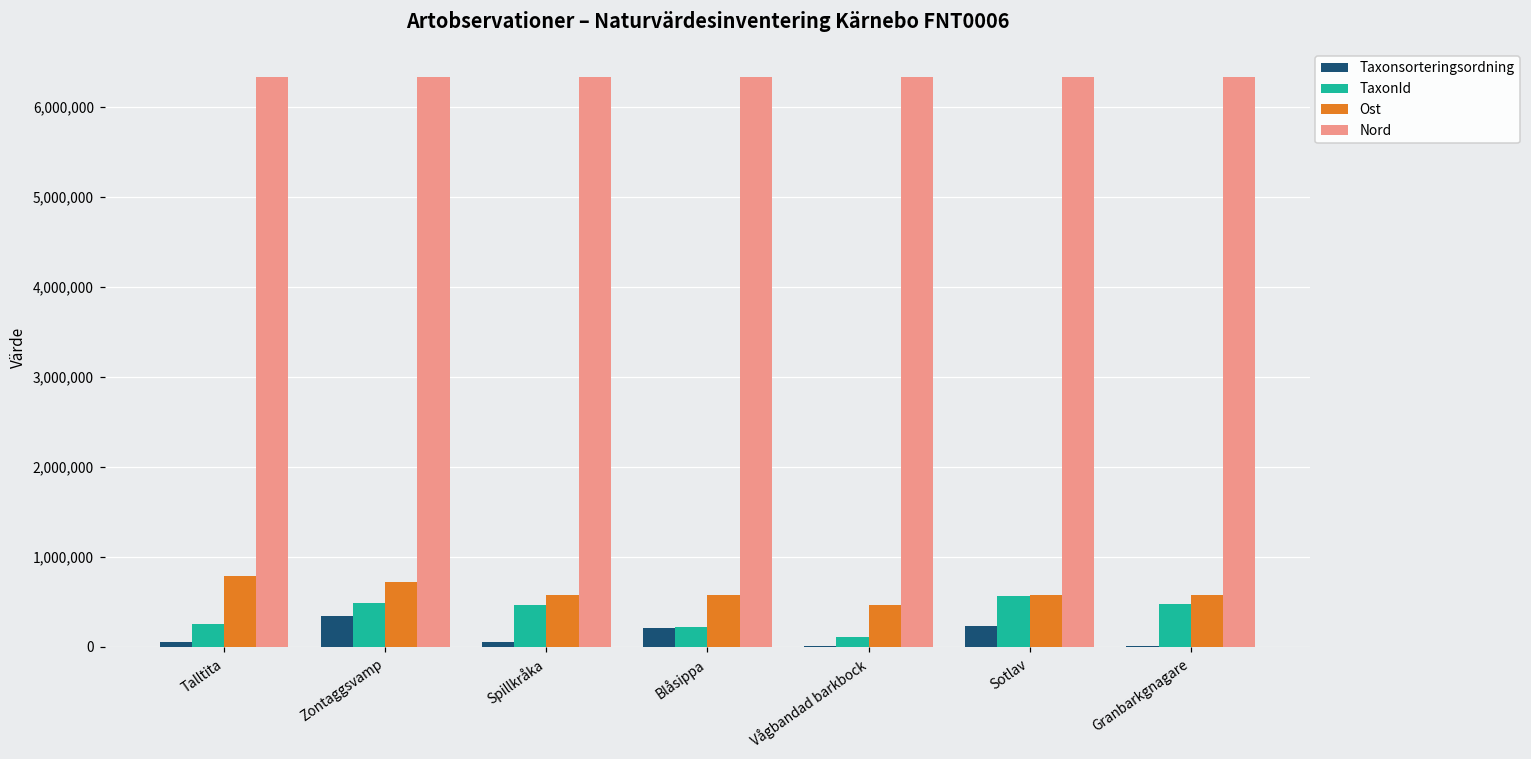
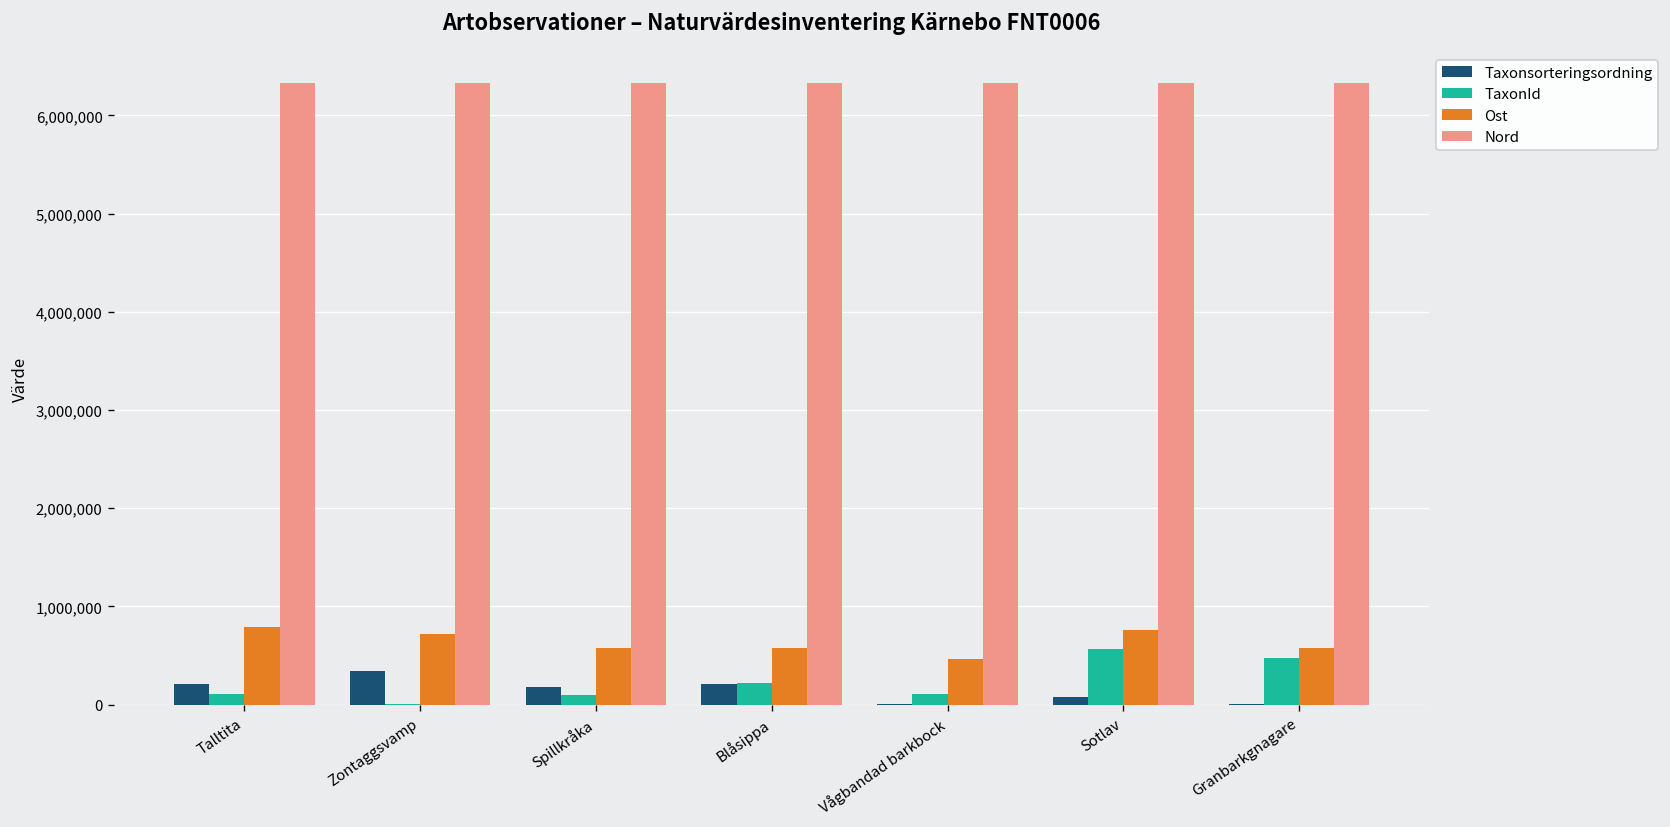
  {
    "Taxonsorteringsordning": {
-     "Talltita": "100,000",
+     "Talltita": "200,000",
      "Zontaggsvamp": "300,000",
-     "Spillkråka": "100,000",
+     "Spillkråka": "200,000",
      "Blåsippa": "200,000",
-     "Sotlav": "200,000"
+     "Sotlav": "100,000"
    },
    "TaxonId": {
-     "Talltita": "300,000",
-     "Zontaggsvamp": "500,000",
-     "Spillkråka": "500,000",
+     "Talltita": "100,000",
+     "Zontaggsvamp": "0",
+     "Spillkråka": "100,000",
      "Blåsippa": "200,000",
      "Vågbandad barkbock": "100,000",
      "Sotlav": "600,000",
      "Granbarkgnagare": "500,000"
    },
    "Ost": {
      "Talltita": "800,000",
      "Zontaggsvamp": "700,000",
      "Spillkråka": "600,000",
      "Blåsippa": "600,000",
      "Vågbandad barkbock": "500,000",
-     "Sotlav": "600,000",
+     "Sotlav": "800,000",
      "Granbarkgnagare": "600,000"
    },
    "Nord": {
      "Talltita": "6,300,000",
      "Zontaggsvamp": "6,300,000",
      "Spillkråka": "6,300,000",
      "Blåsippa": "6,300,000",
      "Vågbandad barkbock": "6,300,000",
      "Sotlav": "6,300,000",
      "Granbarkgnagare": "6,300,000"
    }
  }
